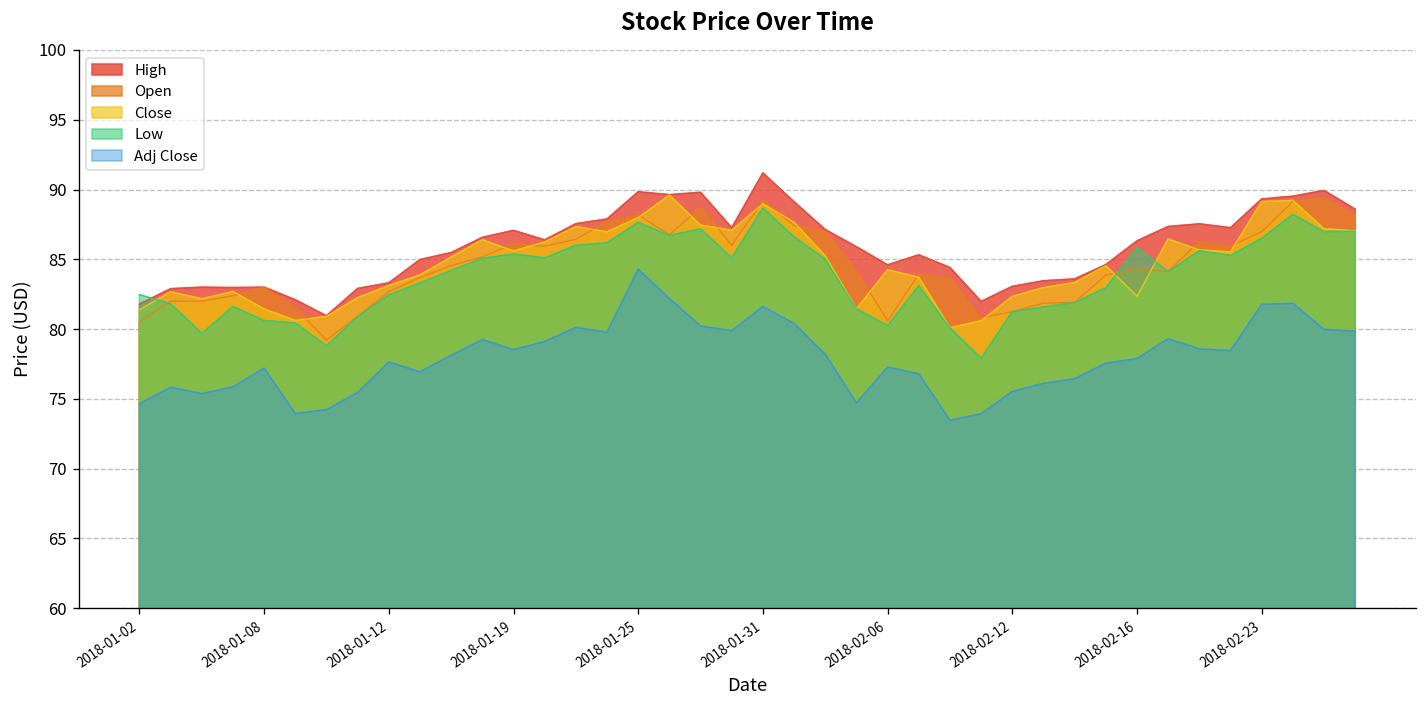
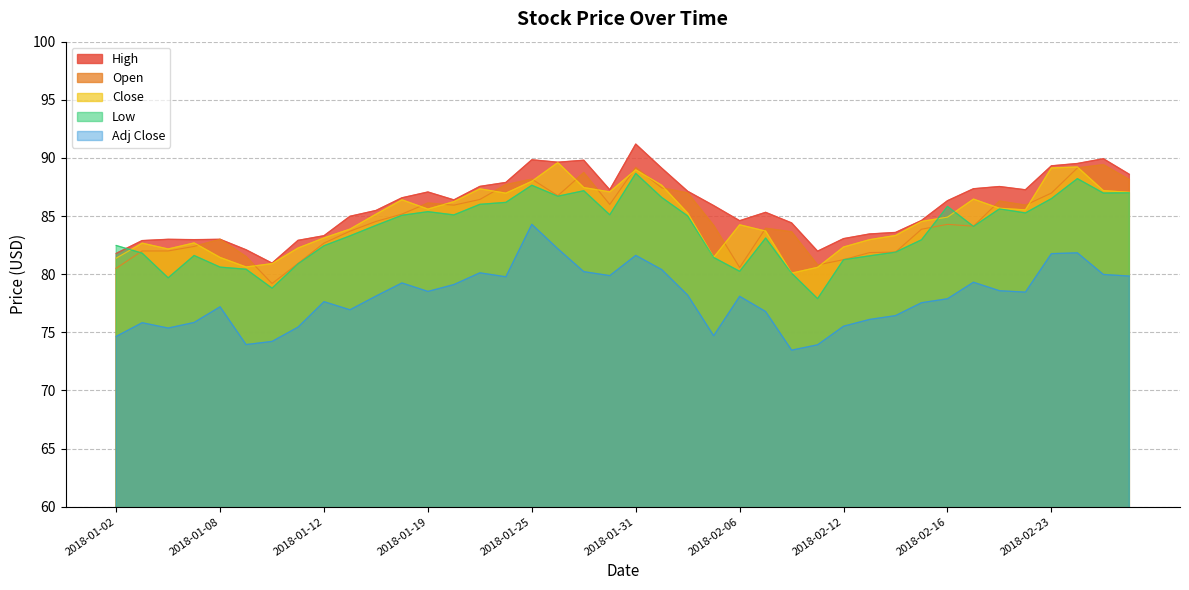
  {
    "Close": {
      "2018-01-02": 81.4,
      "2018-01-08": 81.4,
      "2018-01-19": 85.6,
      "2018-02-06": 84.3,
      "2018-02-12": 82.3,
-     "2018-02-16": 82.4
+     "2018-02-16": 84.9
    },
    "Low": {
      "2018-01-02": 82.5,
      "2018-01-08": 80.6,
      "2018-01-12": 82.5,
      "2018-01-19": 85.4,
      "2018-01-25": 87.7,
      "2018-01-31": 88.7,
      "2018-02-06": 80.3,
      "2018-02-16": 85.8,
      "2018-02-23": 86.5
    },
    "Adj Close": {
      "2018-01-02": 74.7,
      "2018-01-08": 77.2,
      "2018-01-12": 77.6,
      "2018-01-19": 78.5,
      "2018-01-25": 84.3,
      "2018-01-31": 81.6,
-     "2018-02-06": 77.3,
+     "2018-02-06": 78.1,
      "2018-02-12": 75.5,
      "2018-02-16": 77.9,
      "2018-02-23": 81.8
    }
  }
